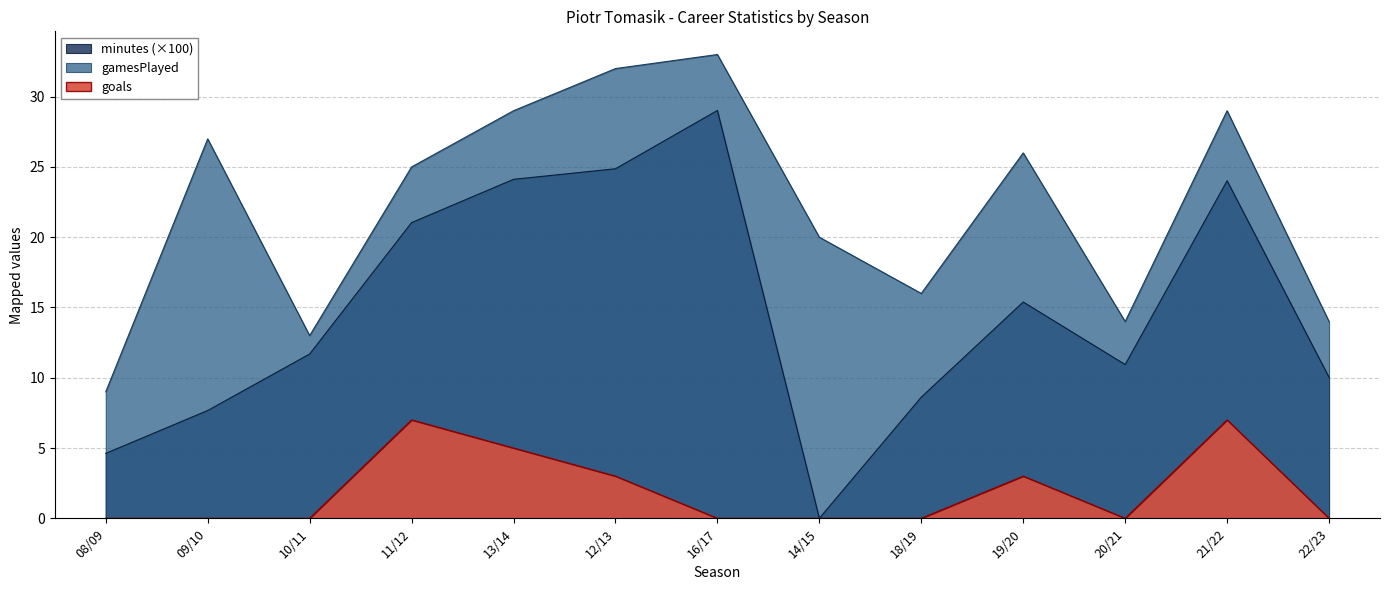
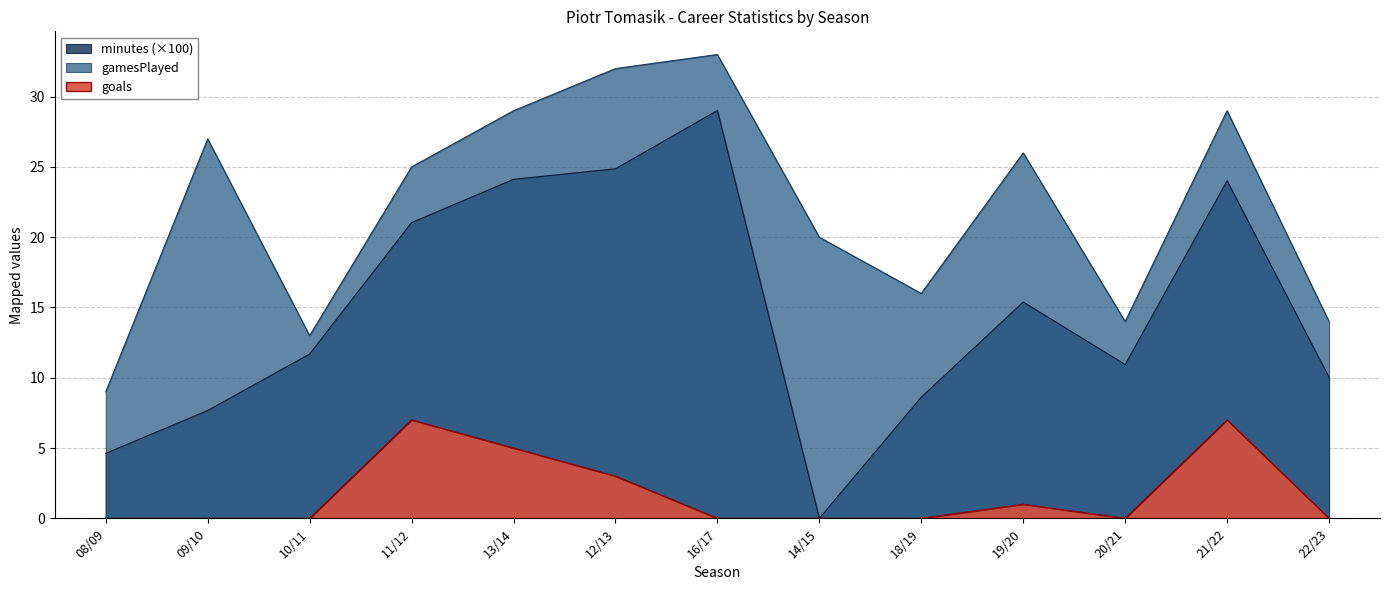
  {
    "goals": {
      "08/09": 0,
      "09/10": 0,
      "10/11": 0,
      "11/12": 7,
      "13/14": 5,
      "12/13": 3,
      "16/17": 0,
      "18/19": 0,
-     "19/20": 3,
+     "19/20": 1,
      "20/21": 0,
      "21/22": 7,
      "22/23": 0
    }
  }
